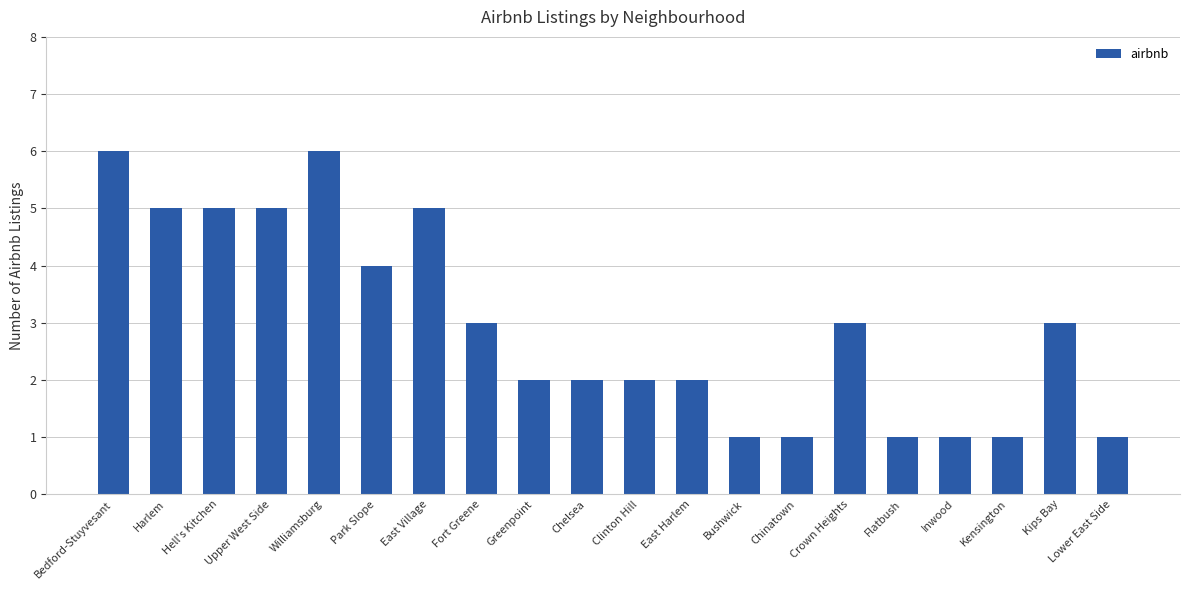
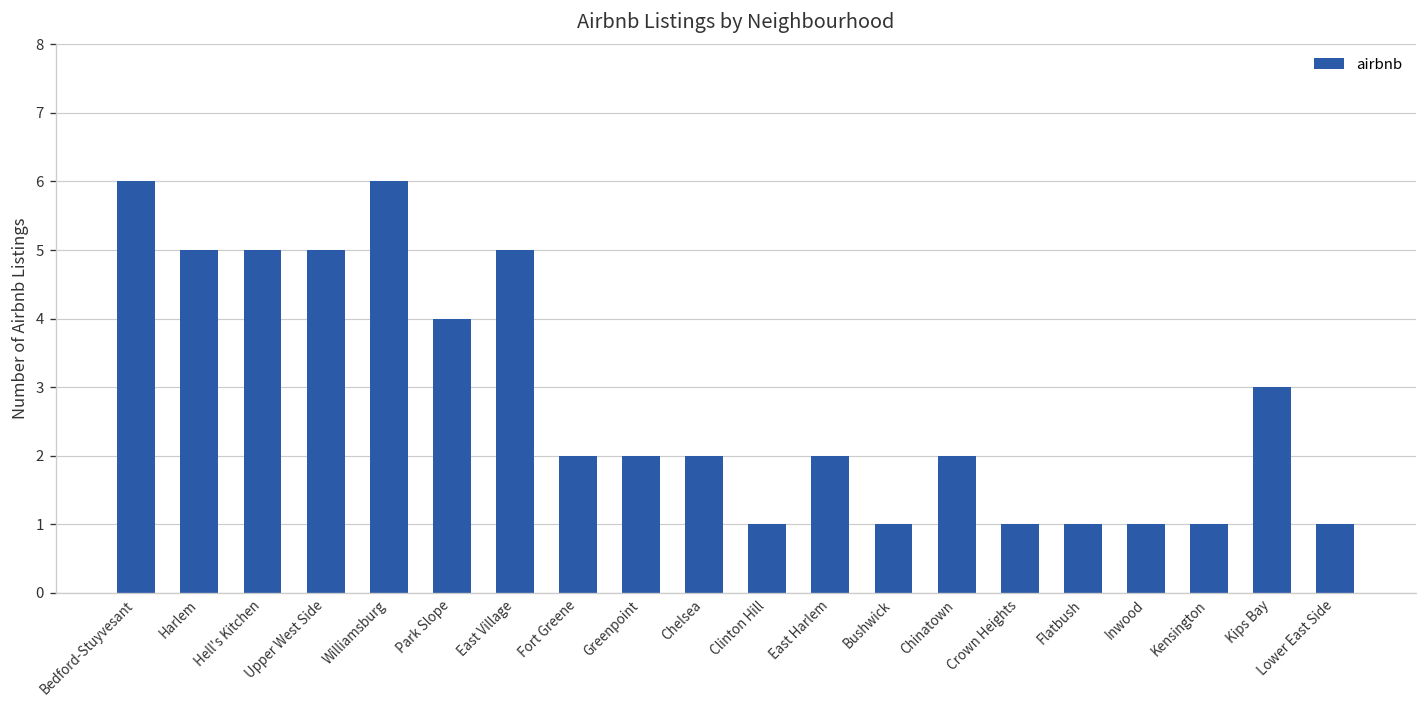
  {
    "Bedford-Stuyvesant": 6,
    "Harlem": 5,
    "Hell's Kitchen": 5,
    "Upper West Side": 5,
    "Williamsburg": 6,
    "Park Slope": 4,
    "East Village": 5,
-   "Fort Greene": 3,
+   "Fort Greene": 2,
    "Greenpoint": 2,
    "Chelsea": 2,
-   "Clinton Hill": 2,
+   "Clinton Hill": 1,
    "East Harlem": 2,
    "Bushwick": 1,
-   "Chinatown": 1,
-   "Crown Heights": 3,
+   "Chinatown": 2,
+   "Crown Heights": 1,
    "Flatbush": 1,
    "Inwood": 1,
    "Kensington": 1,
    "Kips Bay": 3,
    "Lower East Side": 1
  }
